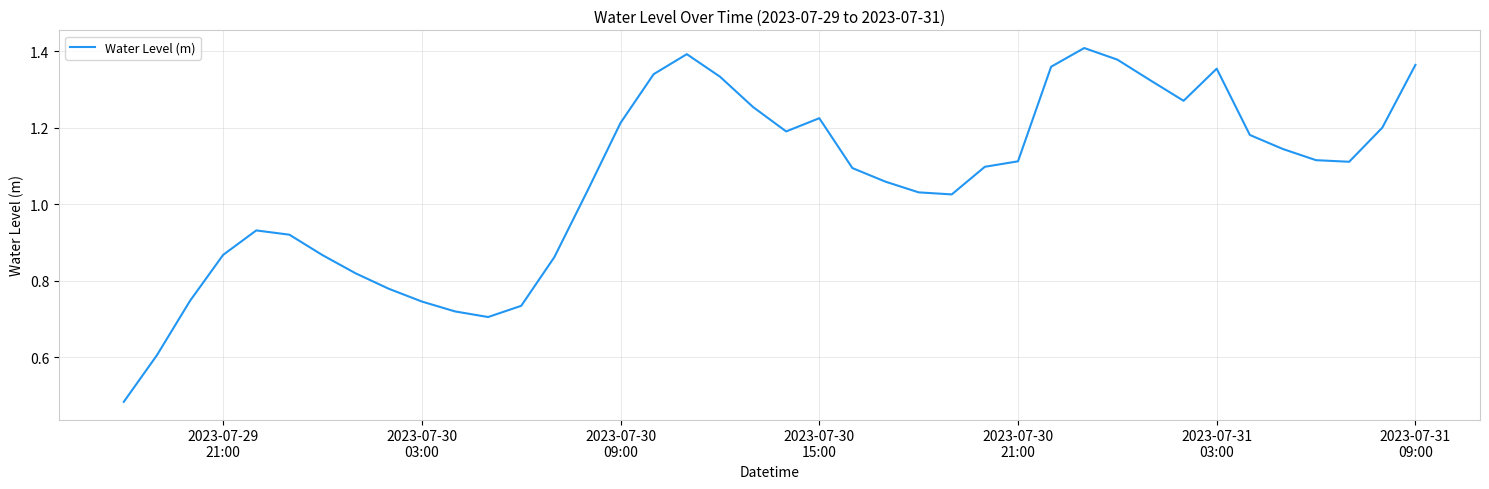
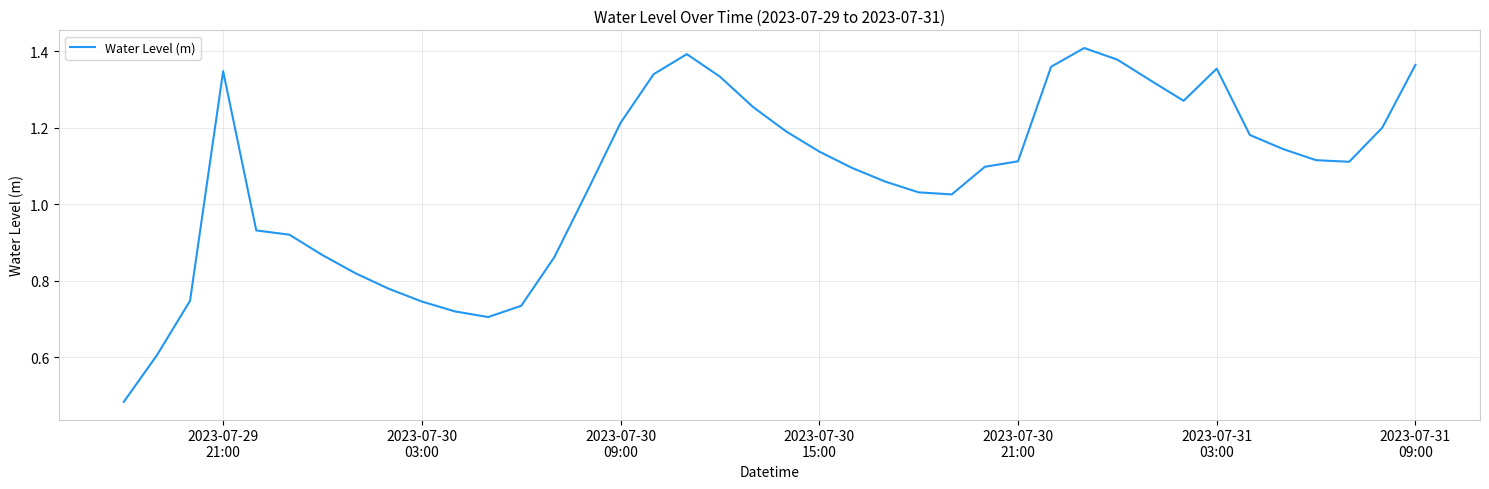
  {
-   "2023-07-29 21:00": 0.87,
+   "2023-07-29 21:00": 1.35,
    "2023-07-30 03:00": 0.75,
    "2023-07-30 09:00": 1.21,
-   "2023-07-30 15:00": 1.23,
+   "2023-07-30 15:00": 1.14,
    "2023-07-30 21:00": 1.11,
    "2023-07-31 03:00": 1.35,
    "2023-07-31 09:00": 1.36
  }
